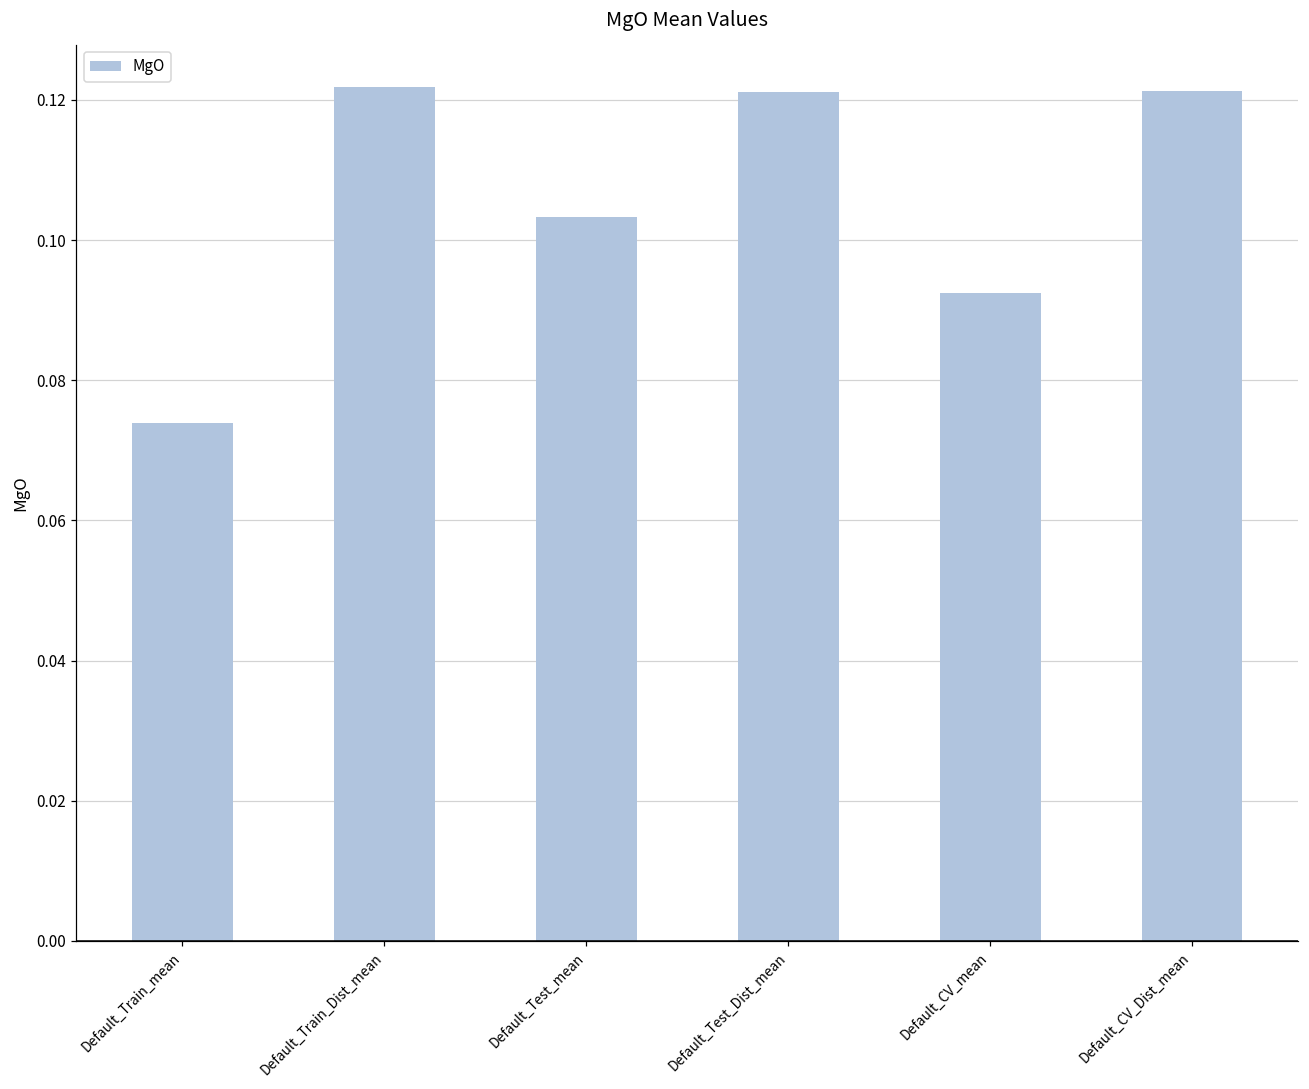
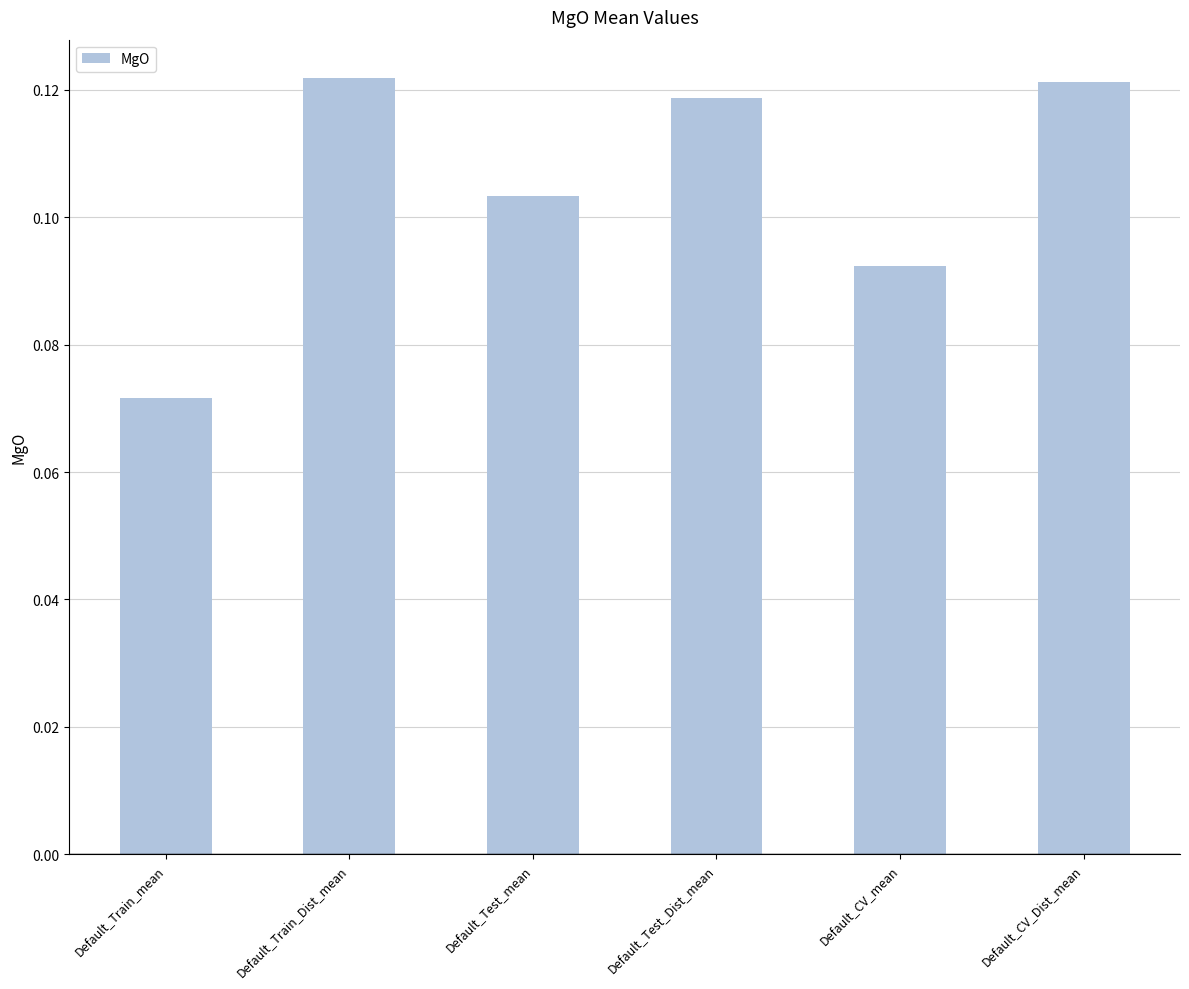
  {
-   "Default_Train_mean": 0.074,
+   "Default_Train_mean": 0.072,
    "Default_Train_Dist_mean": 0.122,
    "Default_Test_mean": 0.103,
-   "Default_Test_Dist_mean": 0.121,
+   "Default_Test_Dist_mean": 0.119,
    "Default_CV_mean": 0.092,
    "Default_CV_Dist_mean": 0.121
  }
